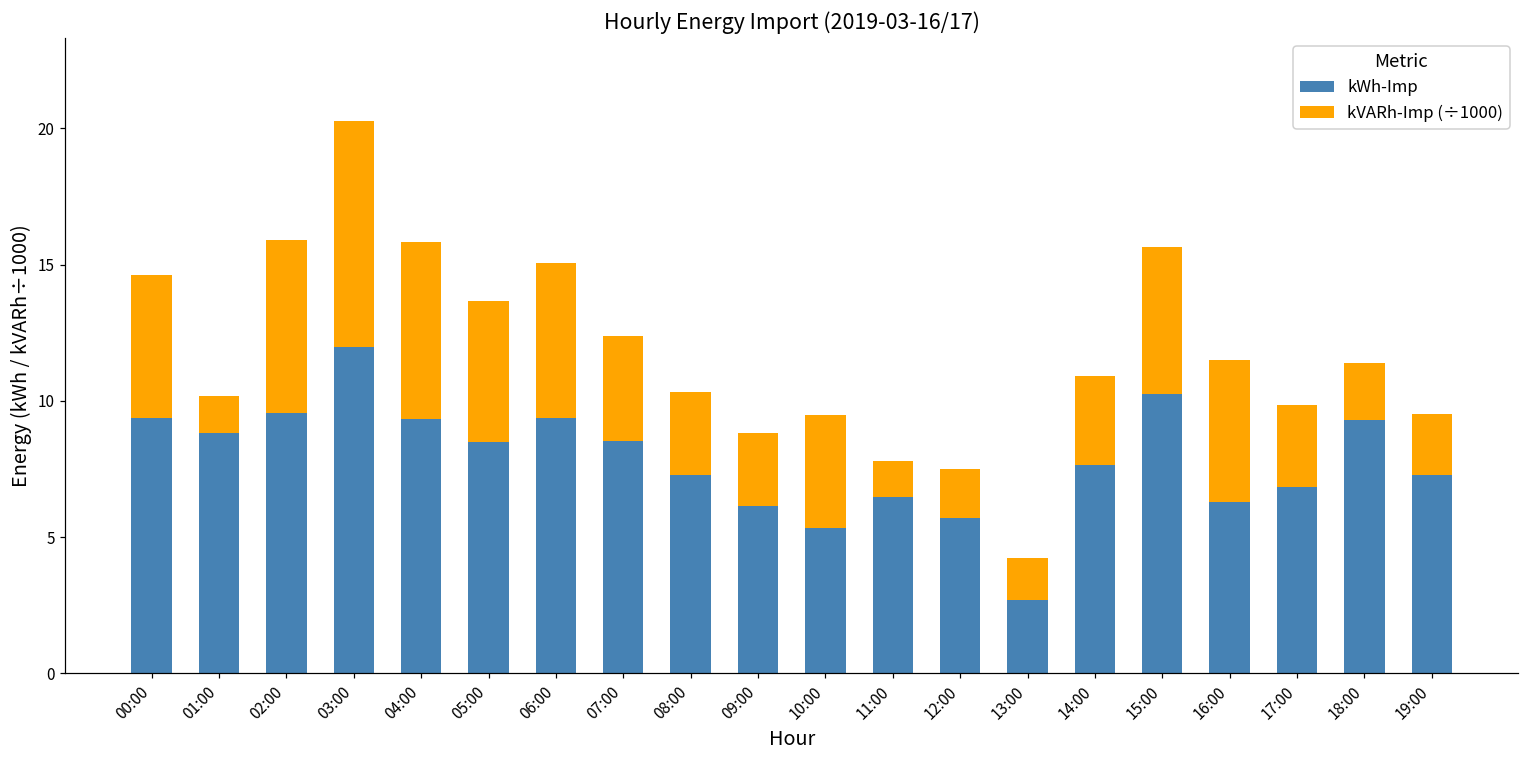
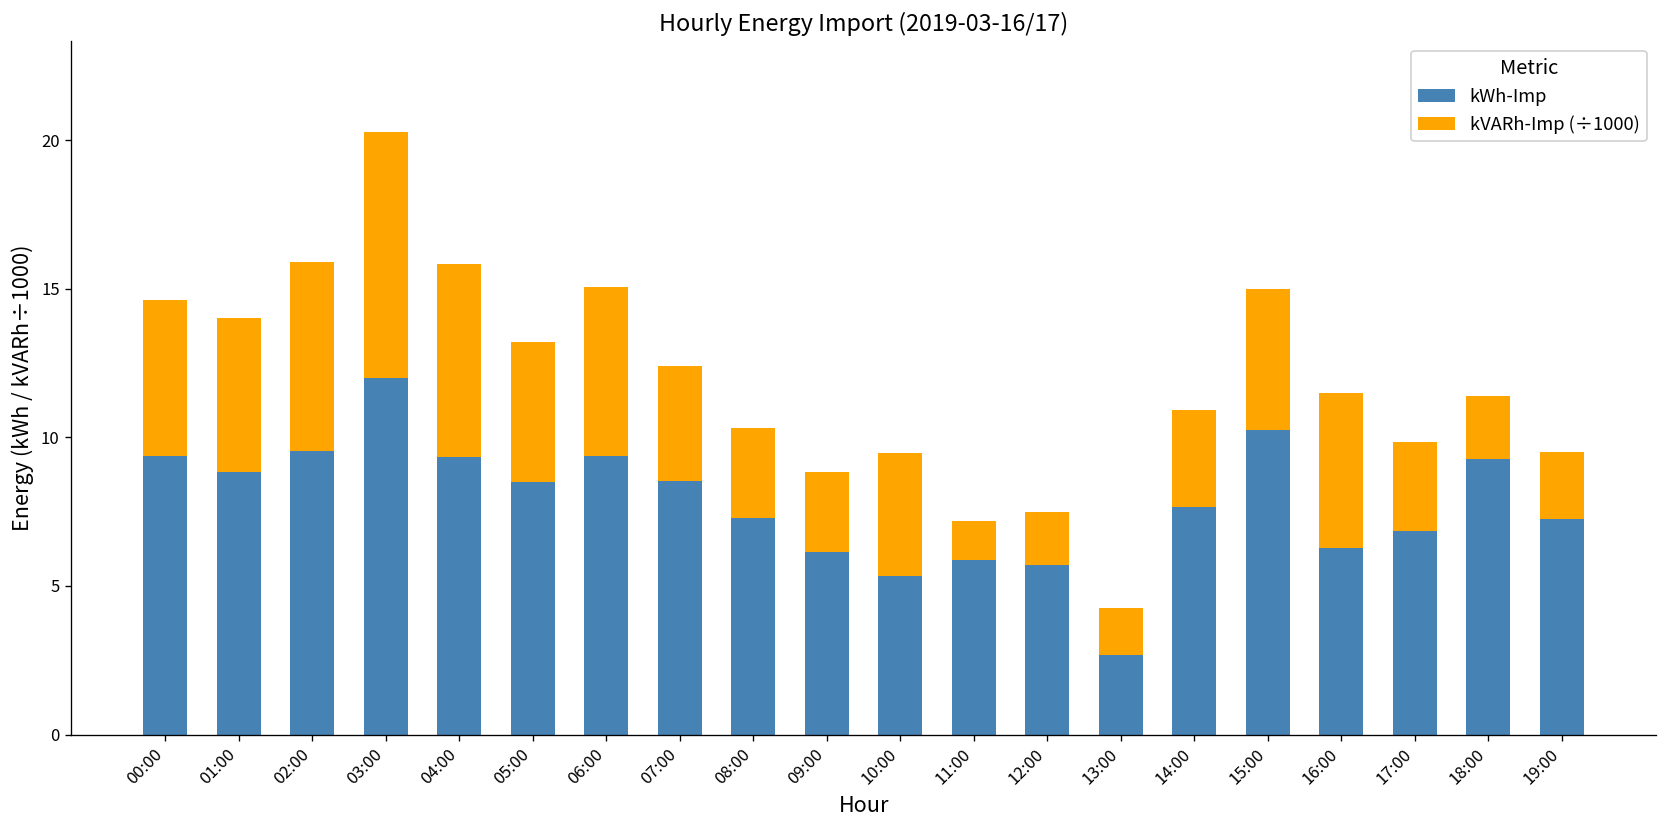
  {
    "kWh-Imp": {
      "00:00": 9.4,
      "01:00": 8.8,
      "02:00": 9.6,
      "03:00": 12.0,
      "04:00": 9.3,
      "05:00": 8.5,
      "06:00": 9.4,
      "07:00": 8.5,
      "08:00": 7.3,
      "09:00": 6.1,
      "10:00": 5.3,
-     "11:00": 6.5,
+     "11:00": 5.9,
      "12:00": 5.7,
      "13:00": 2.7,
      "14:00": 7.7,
      "15:00": 10.2,
      "16:00": 6.3,
      "17:00": 6.8,
      "18:00": 9.3,
      "19:00": 7.3
    },
    "kVARh-Imp (÷1000)": {
      "00:00": 5.3,
-     "01:00": 1.3,
+     "01:00": 5.2,
      "02:00": 6.4,
      "03:00": 8.3,
      "04:00": 6.5,
-     "05:00": 5.2,
+     "05:00": 4.7,
      "06:00": 5.7,
      "07:00": 3.9,
      "08:00": 3.0,
      "09:00": 2.7,
      "10:00": 4.1,
      "11:00": 1.3,
      "12:00": 1.8,
      "13:00": 1.6,
      "14:00": 3.3,
-     "15:00": 5.4,
+     "15:00": 4.7,
      "16:00": 5.2,
      "17:00": 3.0,
      "18:00": 2.1,
      "19:00": 2.2
    }
  }
